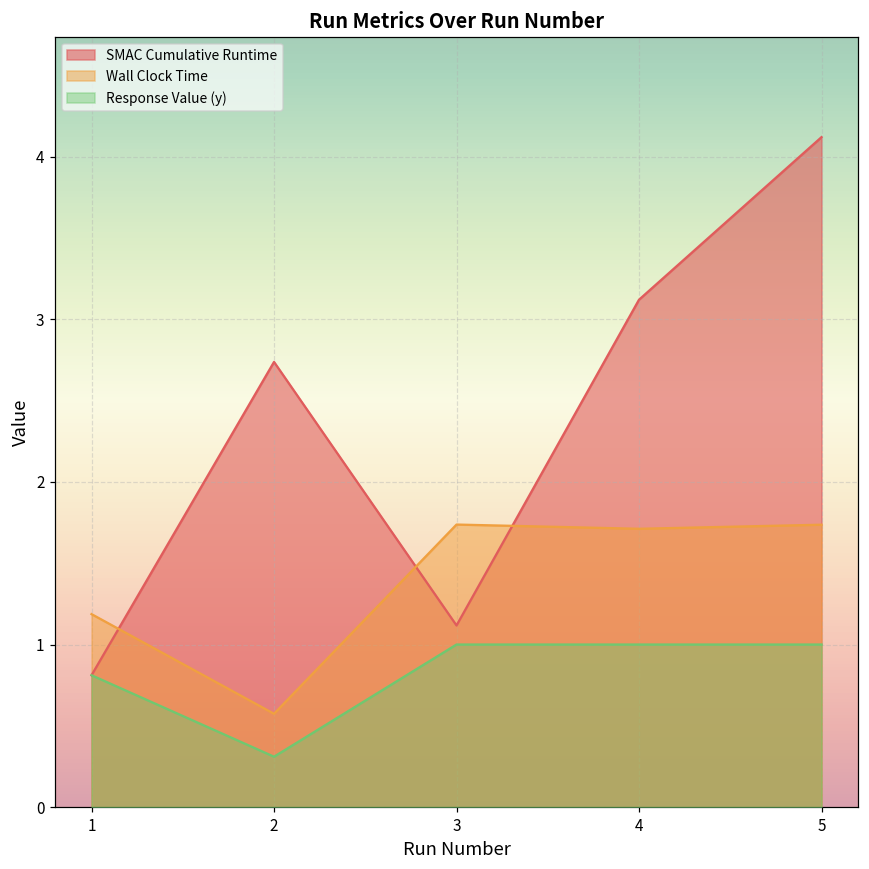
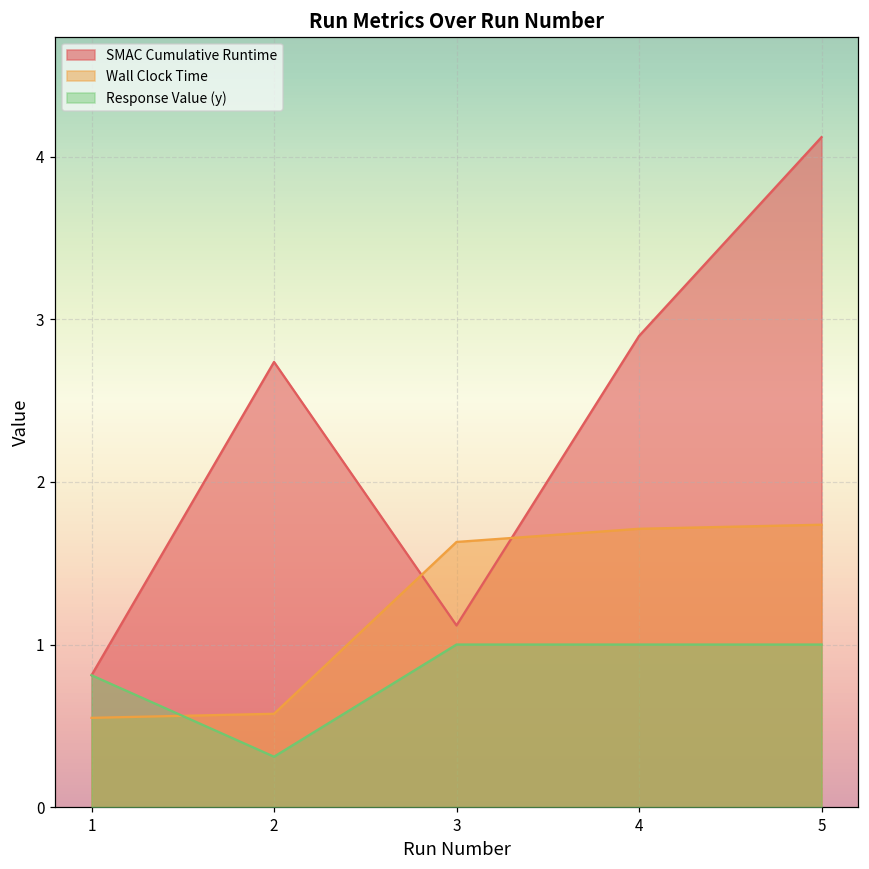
  {
    "SMAC Cumulative Runtime": {
      "2": 2.74,
      "3": 1.12,
-     "4": 3.12,
+     "4": 2.90,
      "5": 4.12
    },
    "Wall Clock Time": {
-     "1": 1.19,
+     "1": 0.55,
      "2": 0.57,
-     "3": 1.74,
+     "3": 1.63,
      "4": 1.71,
      "5": 1.74
    },
    "Response Value (y)": {
      "2": 0.31,
      "3": 1.00,
      "4": 1.00,
      "5": 1.00
    }
  }
